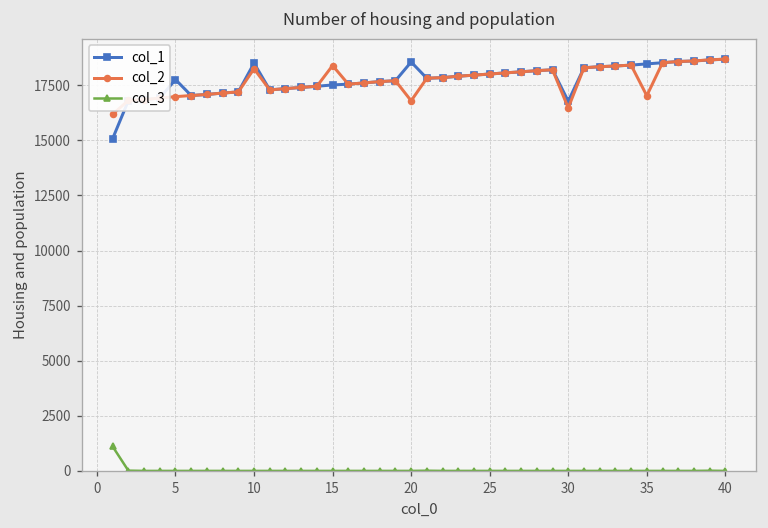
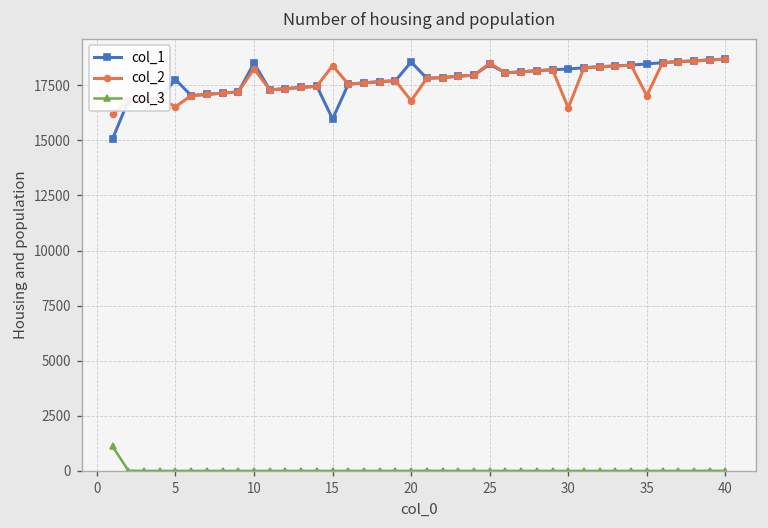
  {
    "col_1": {
      "5": 17800,
      "10": 18500,
-     "15": 17500,
+     "15": 16000,
      "20": 18600,
-     "25": 18000,
-     "30": 16800,
+     "25": 18500,
+     "30": 18200,
      "35": 18500
    },
    "col_2": {
-     "5": 17000,
+     "5": 16500,
      "10": 18300,
      "15": 18400,
      "20": 16800,
-     "25": 18000,
+     "25": 18500,
      "30": 16500,
      "35": 17000
    },
    "col_3": {
      "5": 0,
      "10": 0,
      "15": 0,
      "20": 0,
      "25": 0,
      "30": 0,
      "35": 0,
      "40": 0
    }
  }
